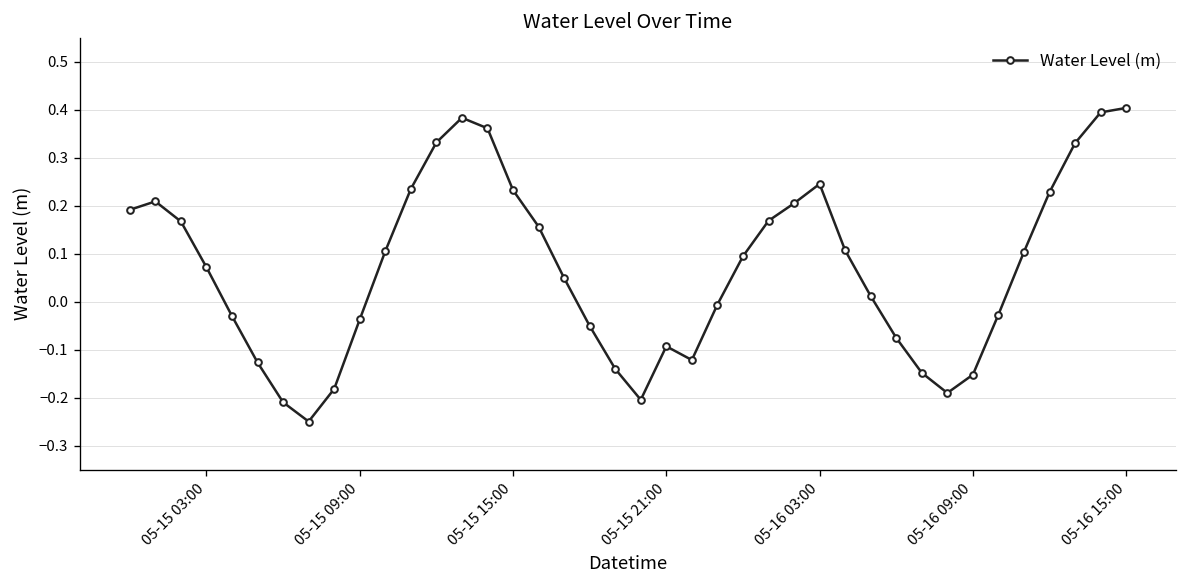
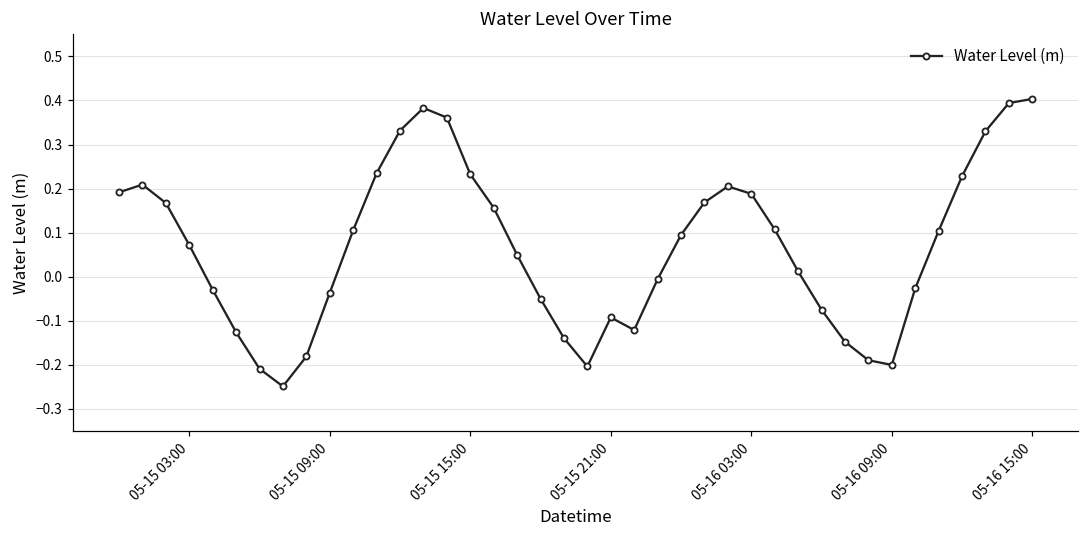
  {
    "05-15 03:00": 0.07,
    "05-15 09:00": -0.04,
    "05-15 15:00": 0.23,
    "05-15 21:00": -0.09,
-   "05-16 03:00": 0.25,
-   "05-16 09:00": -0.15,
+   "05-16 03:00": 0.19,
+   "05-16 09:00": -0.20,
    "05-16 15:00": 0.40
  }
